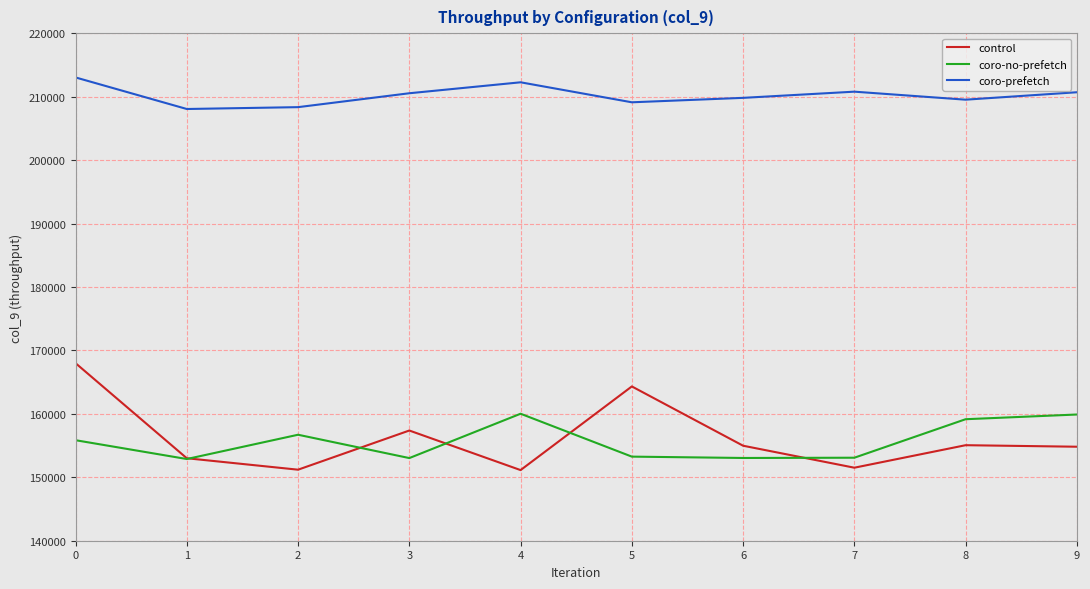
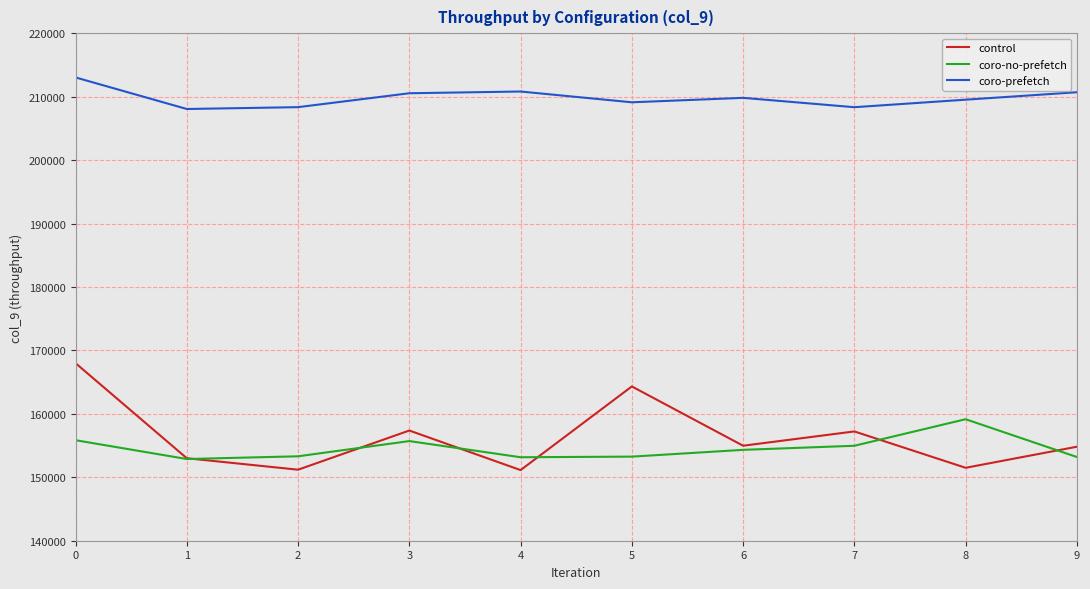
  {
    "control": {
      "0": 168000,
      "2": 151000,
      "3": 157000,
      "4": 151000,
      "5": 164000,
      "6": 155000,
-     "7": 152000,
-     "8": 155000,
+     "7": 157000,
+     "8": 151000,
      "9": 155000
    },
    "coro-no-prefetch": {
      "0": 156000,
-     "2": 157000,
-     "3": 153000,
-     "4": 160000,
+     "2": 153000,
+     "3": 156000,
+     "4": 153000,
      "5": 153000,
-     "6": 153000,
-     "7": 153000,
+     "6": 154000,
+     "7": 155000,
      "8": 159000,
-     "9": 160000
+     "9": 153000
    },
    "coro-prefetch": {
      "0": 213000,
      "1": 208000,
      "2": 208000,
      "3": 211000,
-     "4": 212000,
+     "4": 211000,
      "5": 209000,
      "6": 210000,
-     "7": 211000,
+     "7": 208000,
      "8": 210000,
      "9": 211000
    }
  }
